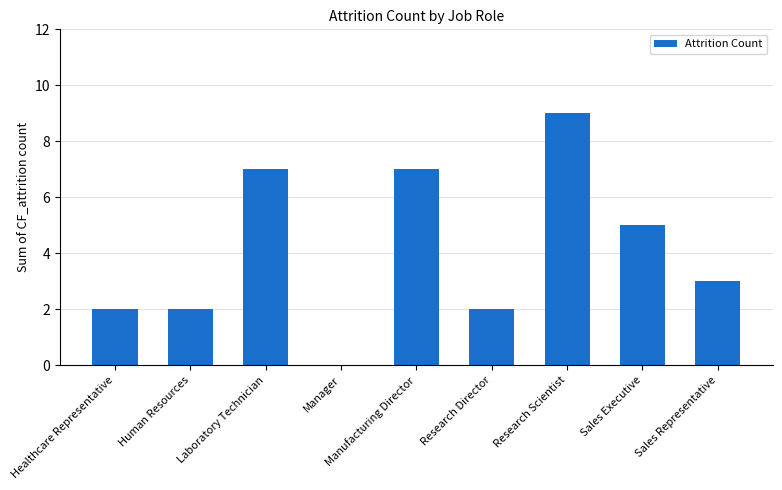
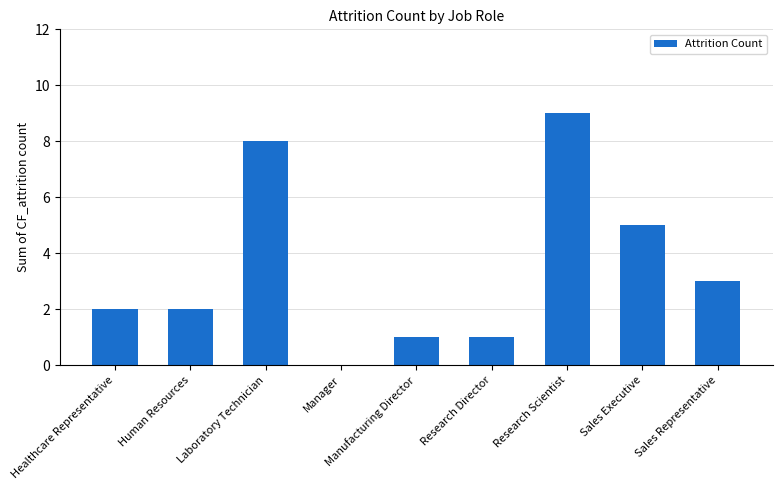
  {
    "Healthcare Representative": 2,
    "Human Resources": 2,
-   "Laboratory Technician": 7,
+   "Laboratory Technician": 8,
    "Manager": 0,
-   "Manufacturing Director": 7,
-   "Research Director": 2,
+   "Manufacturing Director": 1,
+   "Research Director": 1,
    "Research Scientist": 9,
    "Sales Executive": 5,
    "Sales Representative": 3
  }
